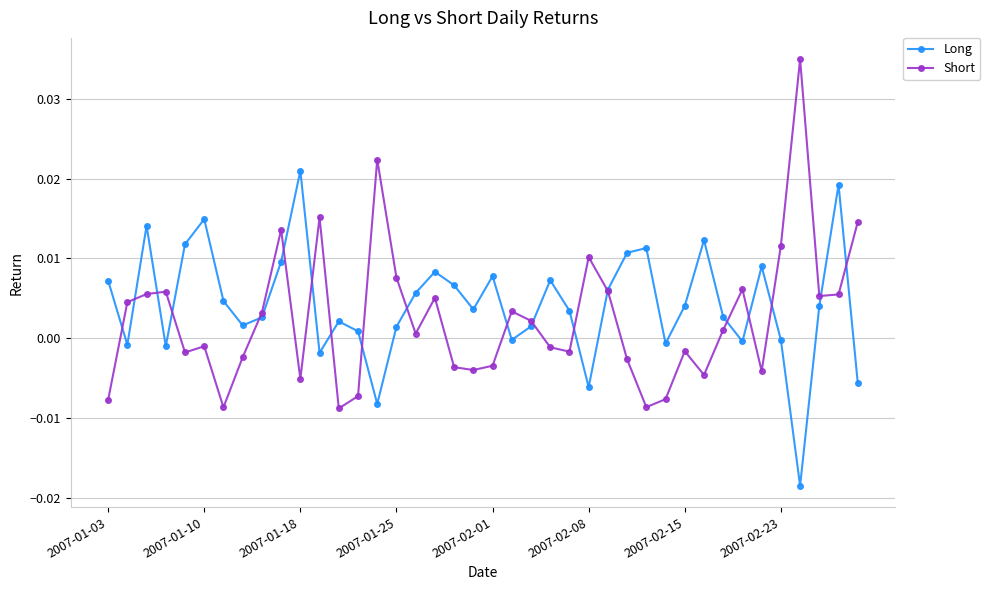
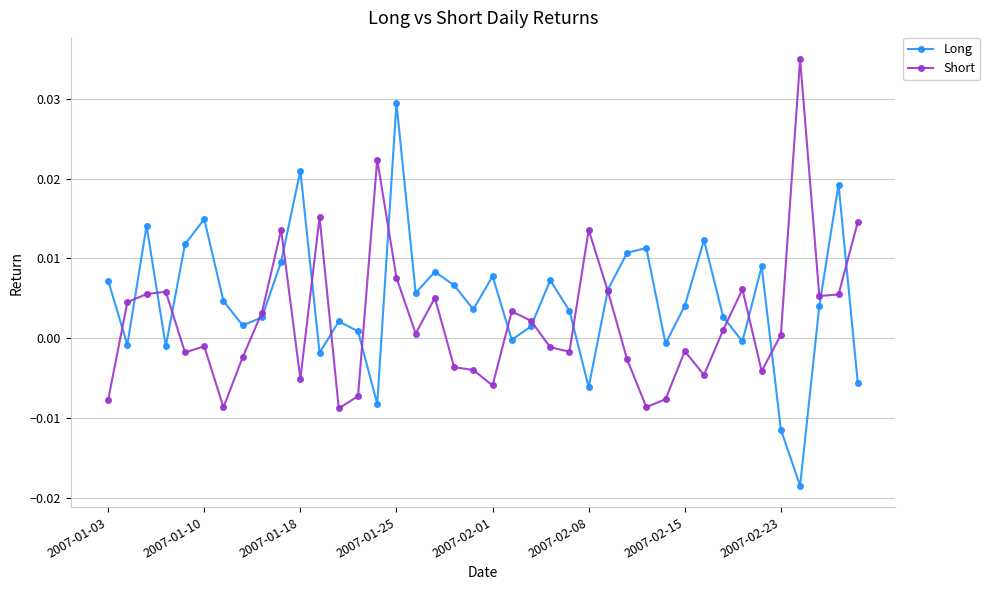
  {
    "Long": {
      "2007-01-03": 0.007,
      "2007-01-10": 0.015,
      "2007-01-18": 0.021,
-     "2007-01-25": 0.001,
+     "2007-01-25": 0.029,
      "2007-02-01": 0.008,
      "2007-02-08": -0.006,
      "2007-02-15": 0.004,
-     "2007-02-23": 0.000
+     "2007-02-23": -0.011
    },
    "Short": {
      "2007-01-03": -0.008,
      "2007-01-10": -0.001,
      "2007-01-18": -0.005,
      "2007-01-25": 0.008,
-     "2007-02-01": -0.003,
-     "2007-02-08": 0.010,
+     "2007-02-01": -0.006,
+     "2007-02-08": 0.014,
      "2007-02-15": -0.002,
-     "2007-02-23": 0.012
+     "2007-02-23": 0.000
    }
  }
